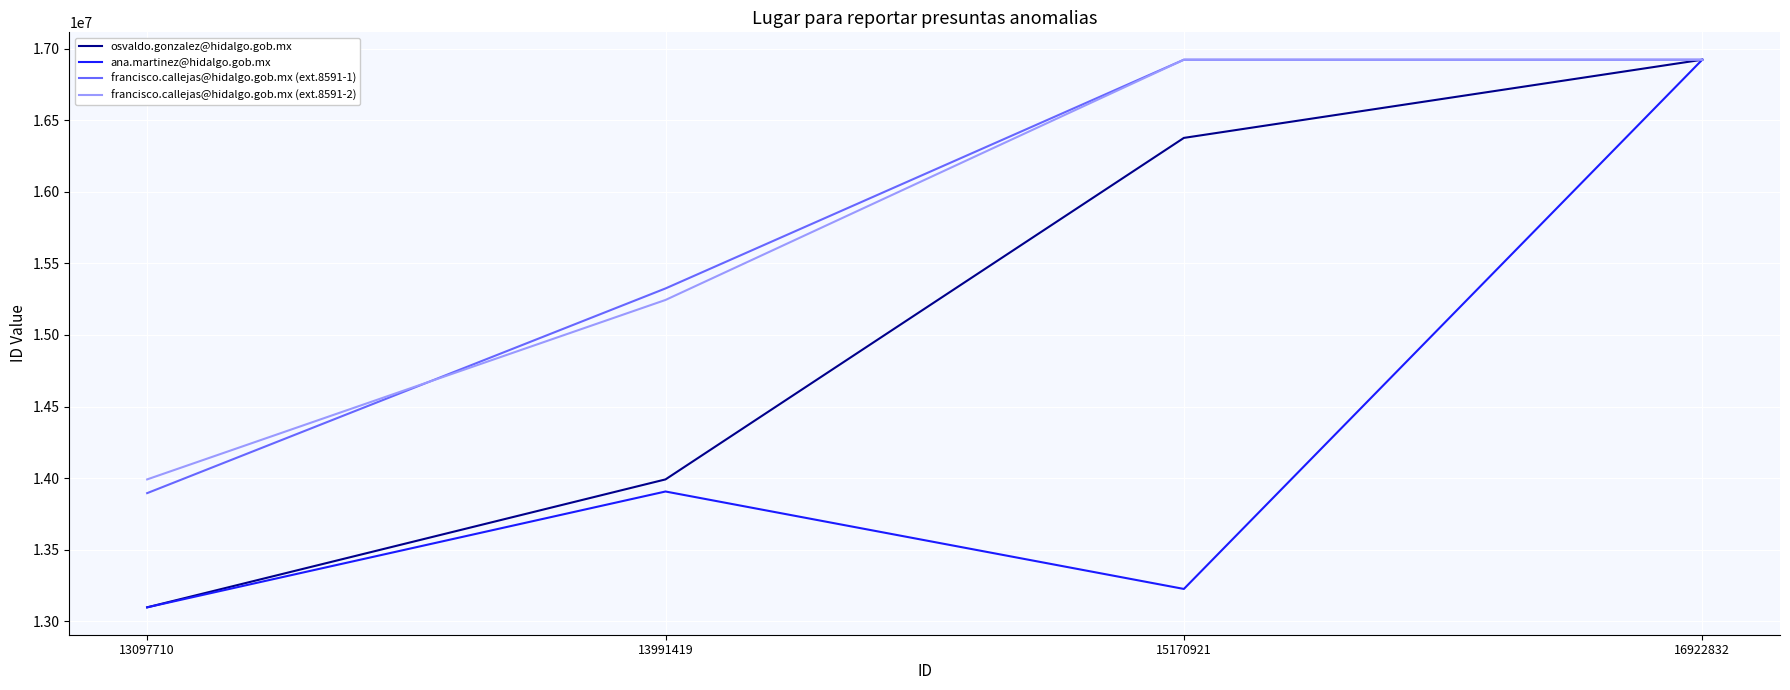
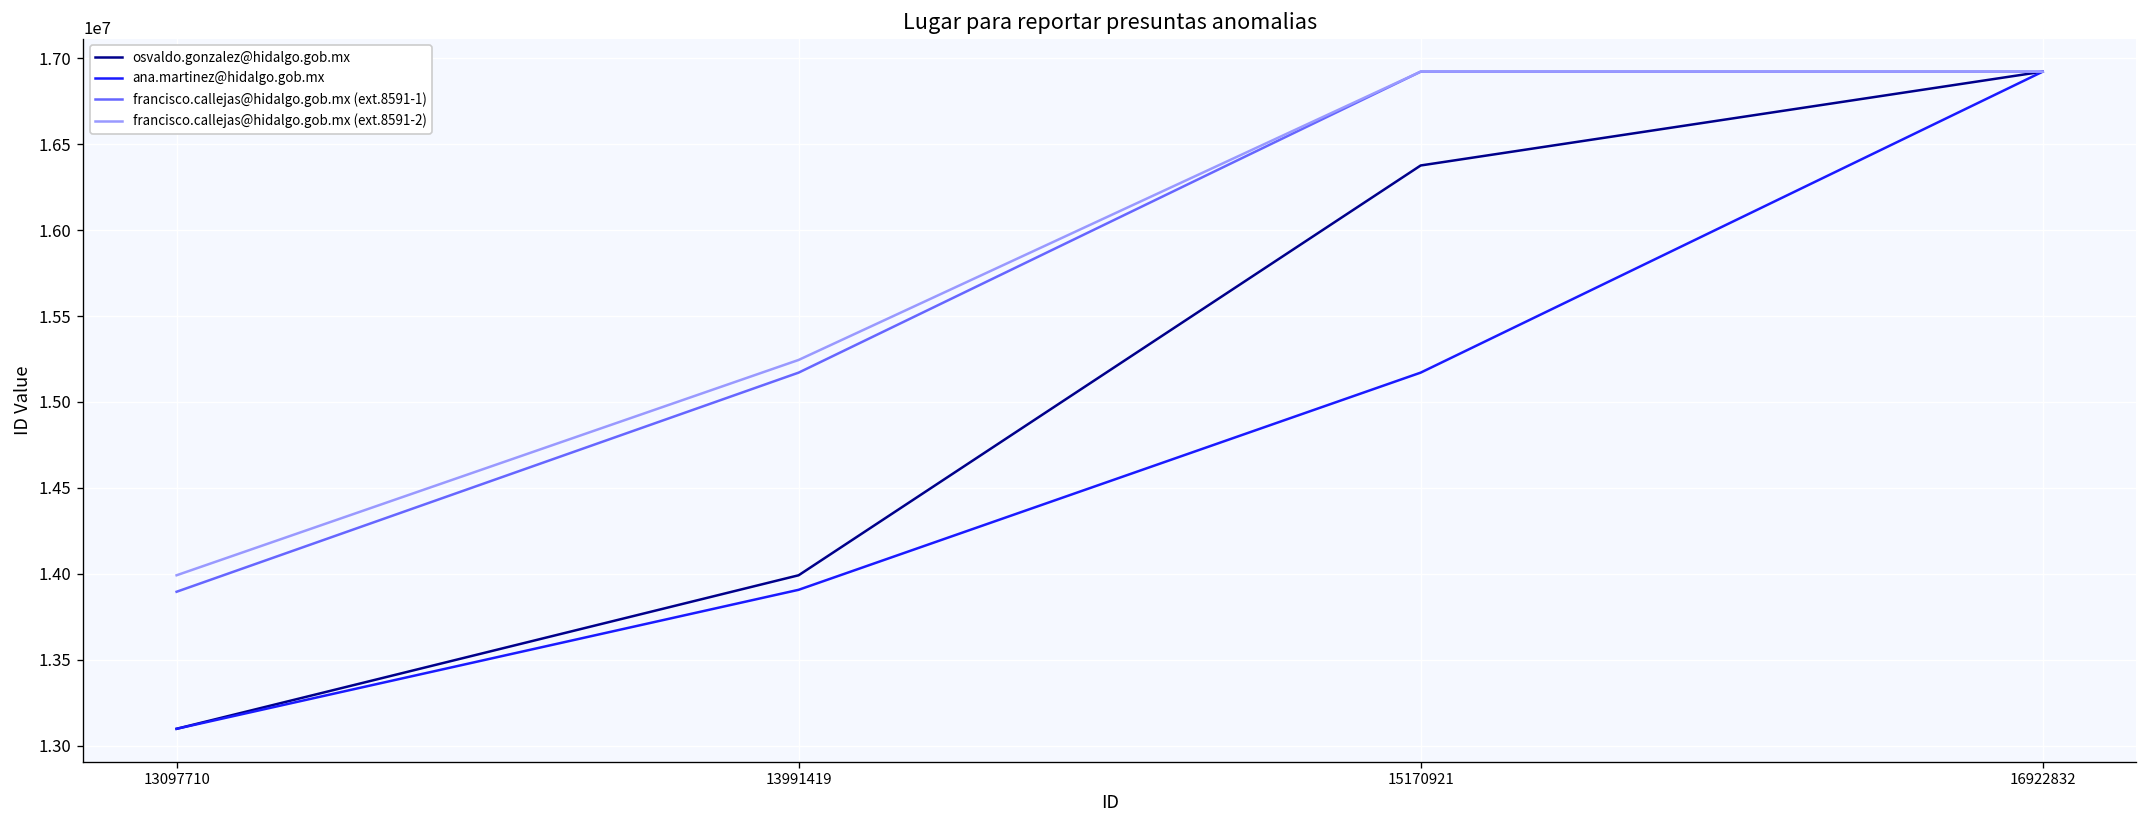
  {
    "osvaldo.gonzalez@hidalgo.gob.mx": {
      "13991419": 13990000,
      "15170921": 16380000
    },
    "ana.martinez@hidalgo.gob.mx": {
      "13991419": 13910000,
-     "15170921": 13230000
+     "15170921": 15170000
    },
    "francisco.callejas@hidalgo.gob.mx (ext.8591-1)": {
      "13097710": 13900000,
-     "13991419": 15330000
+     "13991419": 15170000
    },
    "francisco.callejas@hidalgo.gob.mx (ext.8591-2)": {
      "13097710": 13990000,
      "13991419": 15240000
    }
  }
